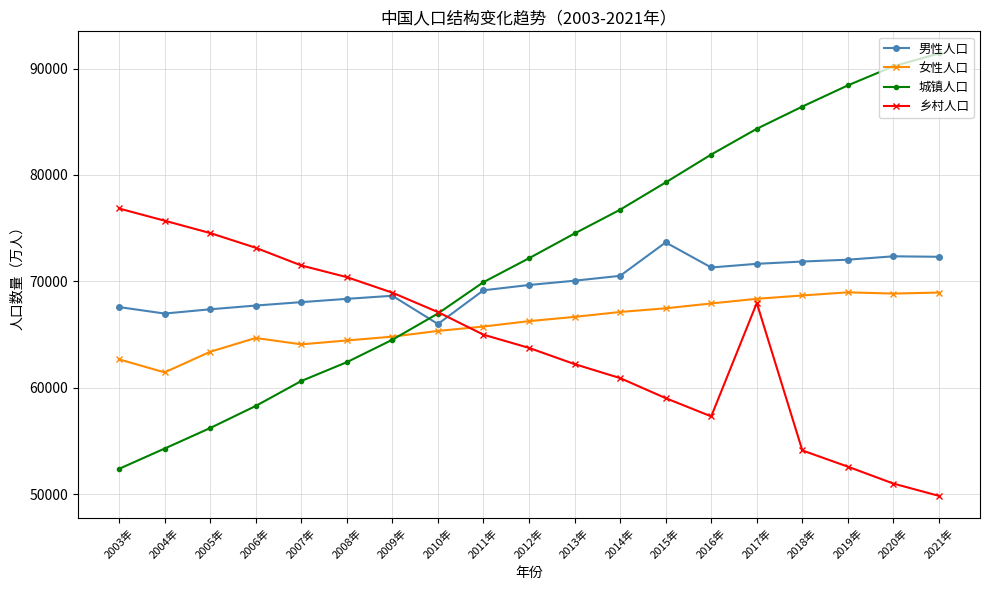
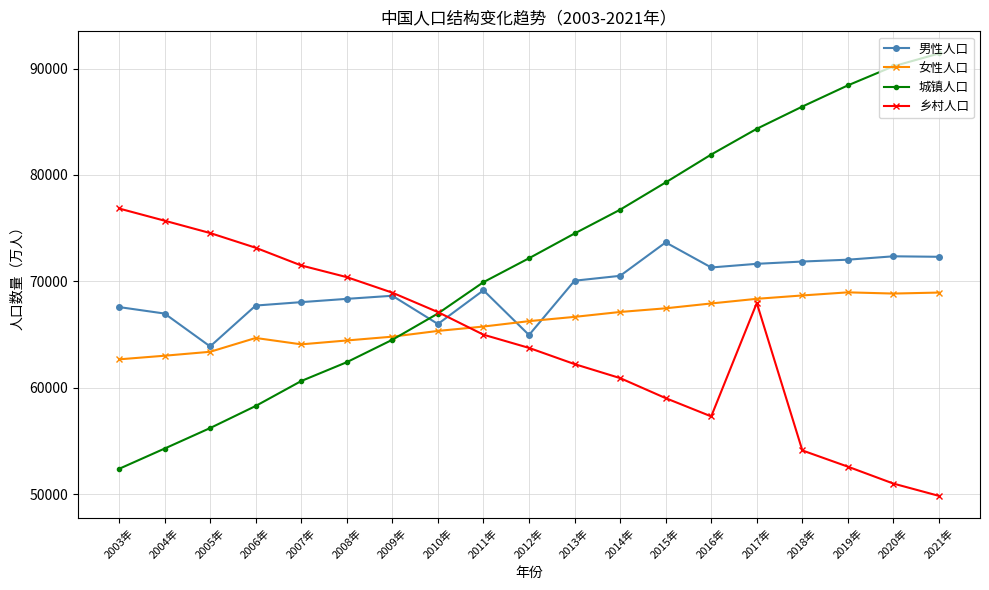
  {
    "男性人口": {
      "2003年": 67600,
      "2004年": 67000,
-     "2005年": 67400,
+     "2005年": 63900,
      "2006年": 67700,
      "2007年": 68000,
      "2008年": 68400,
      "2009年": 68600,
      "2010年": 66000,
      "2011年": 69200,
-     "2012年": 69700,
+     "2012年": 65000,
      "2013年": 70100,
      "2014年": 70500,
      "2015年": 73700,
      "2016年": 71300,
      "2017年": 71700,
      "2018年": 71900,
      "2019年": 72000,
      "2020年": 72400,
      "2021年": 72300
    },
    "女性人口": {
      "2003年": 62700,
-     "2004年": 61400,
+     "2004年": 63000,
      "2005年": 63400,
      "2006年": 64700,
      "2007年": 64100,
      "2008年": 64400,
      "2009年": 64800,
      "2010年": 65300,
      "2011年": 65800,
      "2012年": 66300,
      "2013年": 66700,
      "2014年": 67100,
      "2015年": 67500,
      "2016年": 67900,
      "2017年": 68400,
      "2018年": 68700,
      "2019年": 69000,
      "2020年": 68900,
      "2021年": 68900
    },
    "城镇人口": {
      "2003年": 52400,
      "2004年": 54300,
      "2005年": 56200,
      "2006年": 58300,
      "2007年": 60600,
      "2008年": 62400,
      "2009年": 64500,
      "2011年": 69900,
      "2012年": 72200,
      "2013年": 74500,
      "2014年": 76700,
      "2015年": 79300,
      "2016年": 81900,
      "2017年": 84300,
      "2018年": 86400,
      "2019年": 88400
    },
    "乡村人口": {
      "2003年": 76900,
      "2004年": 75700,
      "2005年": 74500,
      "2006年": 73200,
      "2007年": 71500,
      "2008年": 70400,
      "2009年": 68900,
      "2011年": 65000,
      "2012年": 63700,
      "2013年": 62200,
      "2014年": 60900,
      "2015年": 59000,
      "2016年": 57300,
      "2017年": 68000,
      "2018年": 54100,
      "2019年": 52600,
      "2020年": 51000,
      "2021年": 49800
    }
  }
